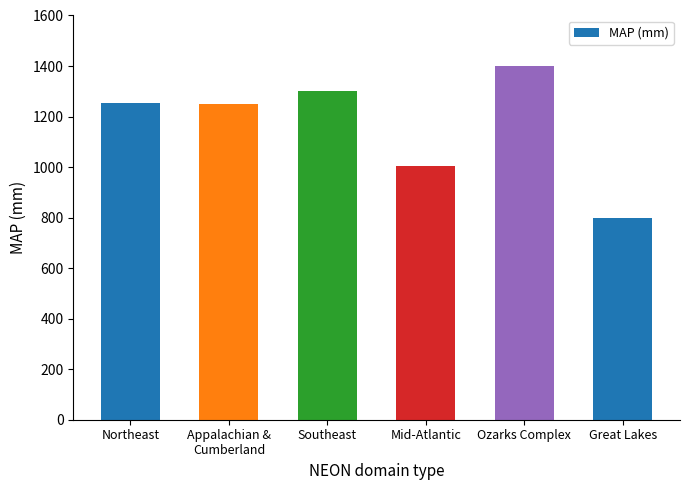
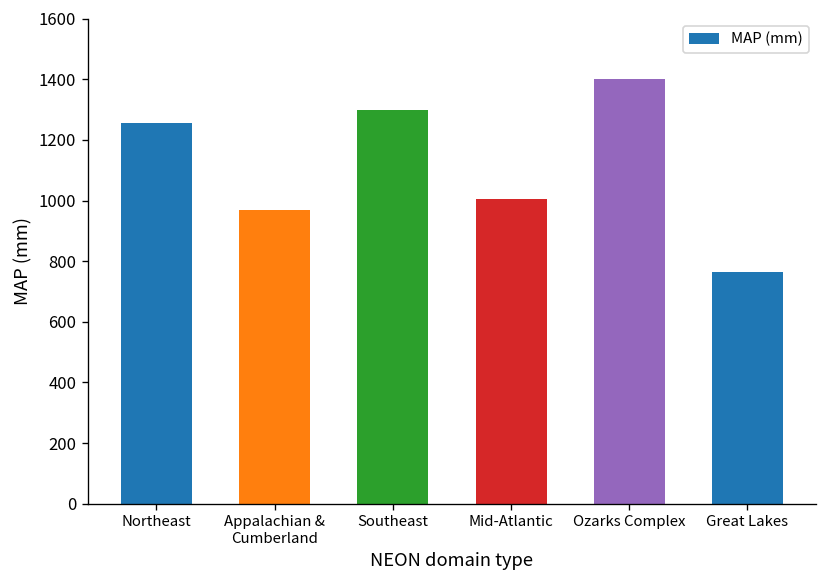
  {
    "Northeast": 1250,
-   "Appalachian & Cumberland": 1250,
+   "Appalachian & Cumberland": 970,
    "Southeast": 1300,
    "Mid-Atlantic": 1000,
    "Ozarks Complex": 1400,
-   "Great Lakes": 800
+   "Great Lakes": 760
  }
